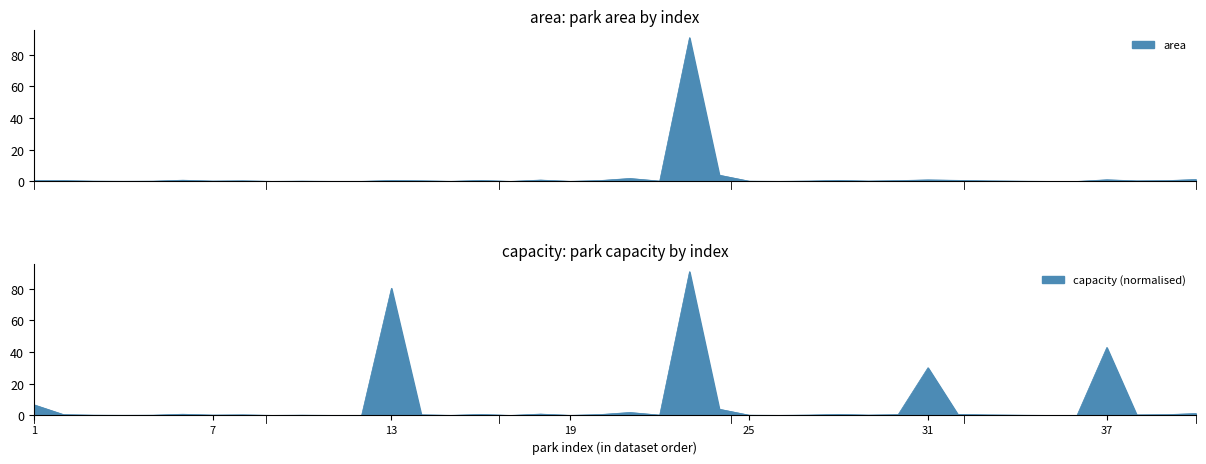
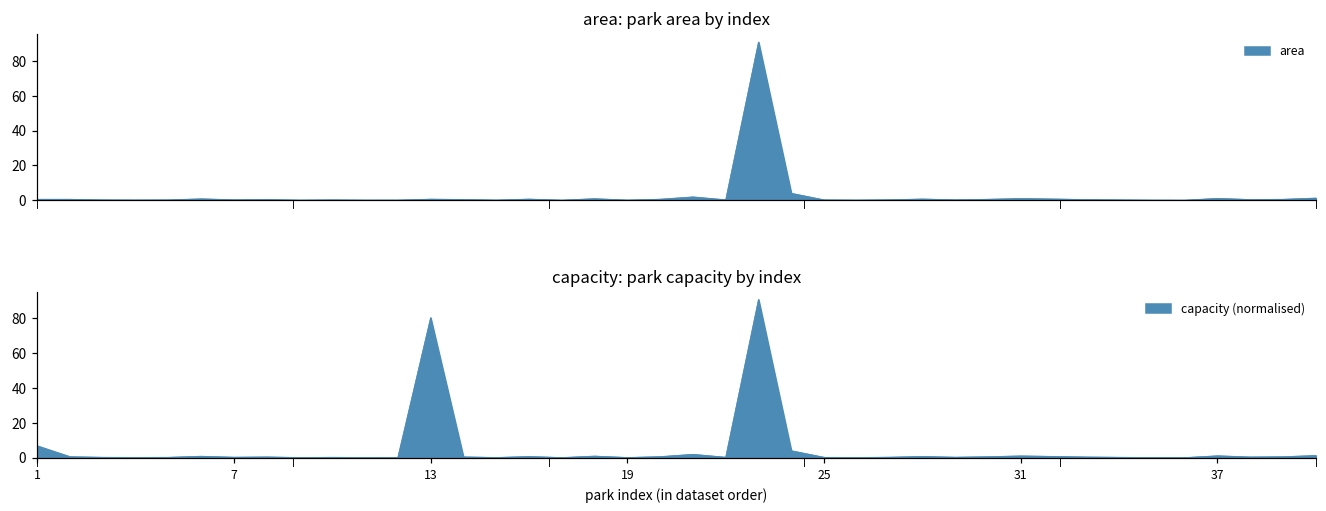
  {
    "capacity: park capacity by index": {
      "1": 7,
      "7": 0,
      "13": 80,
      "19": 0,
      "25": 0,
-     "31": 30,
-     "37": 43
+     "31": 1,
+     "37": 1
    }
  }
